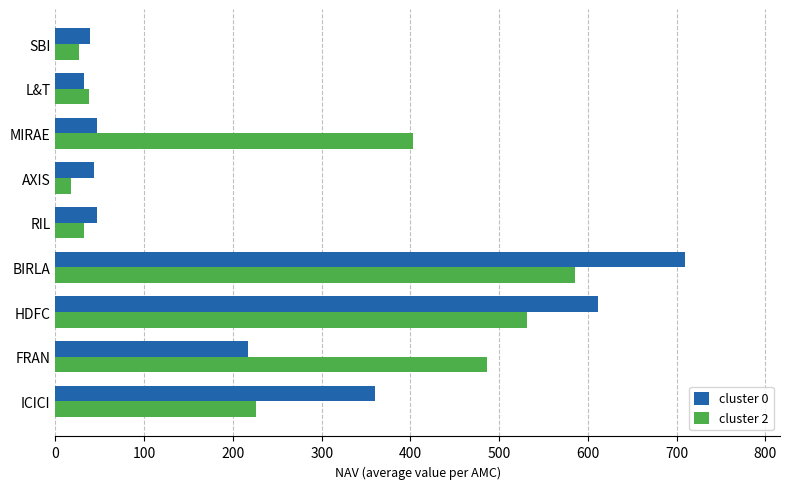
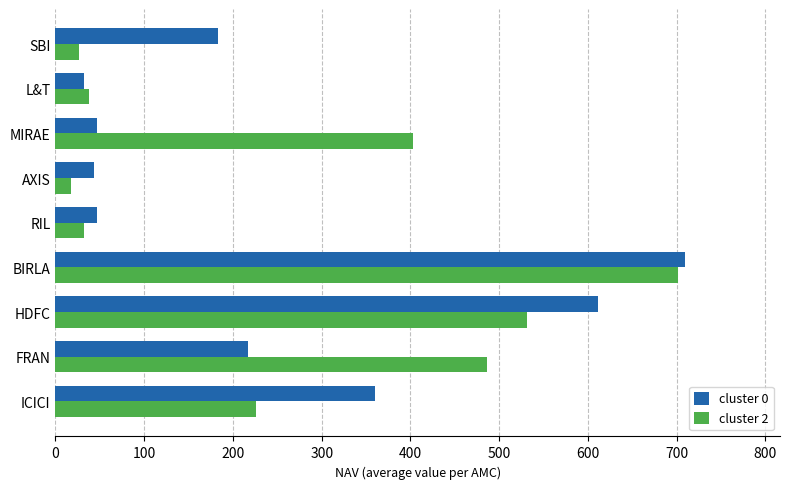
  {
    "cluster 0": {
-     "SBI": 40,
+     "SBI": 180,
      "L&T": 30,
      "MIRAE": 50,
      "AXIS": 40,
      "RIL": 50,
      "BIRLA": 710,
      "HDFC": 610,
      "FRAN": 220,
      "ICICI": 360
    },
    "cluster 2": {
      "SBI": 30,
      "L&T": 40,
      "MIRAE": 400,
      "AXIS": 20,
      "RIL": 30,
-     "BIRLA": 590,
+     "BIRLA": 700,
      "HDFC": 530,
      "FRAN": 490,
      "ICICI": 230
    }
  }
